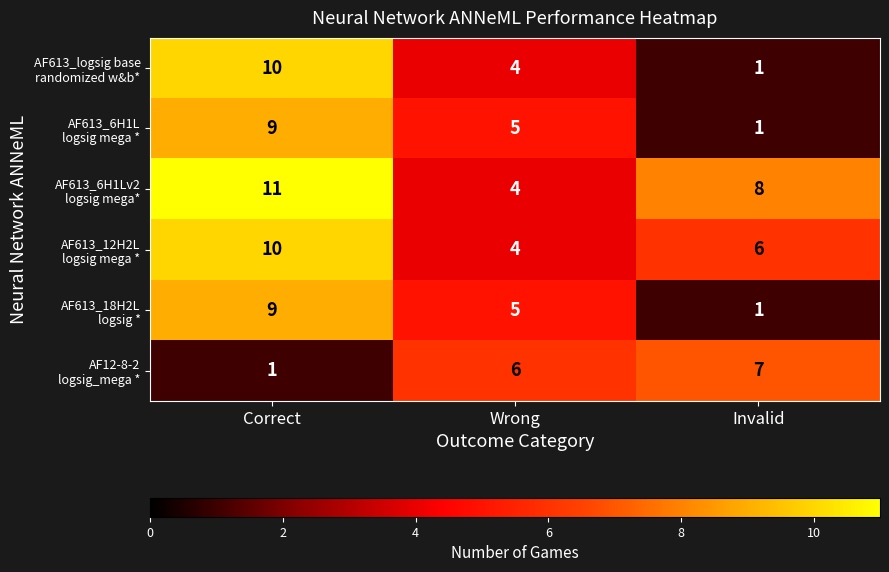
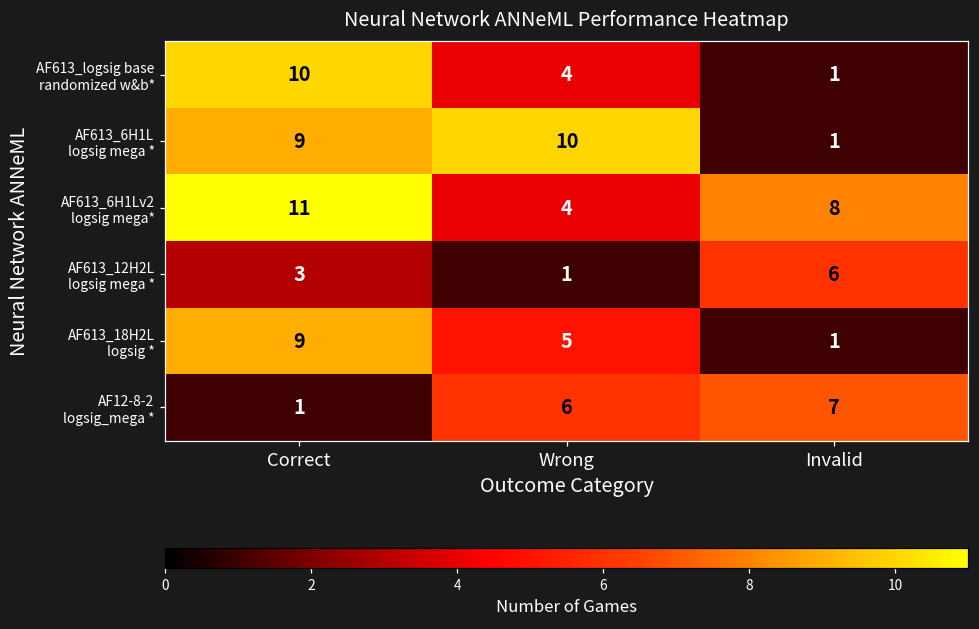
  {
    "AF613_logsig base randomized w&b*": {
      "Correct": 10,
      "Wrong": 4,
      "Invalid": 1
    },
    "AF613_6H1L logsig mega *": {
      "Correct": 9,
-     "Wrong": 5,
+     "Wrong": 10,
      "Invalid": 1
    },
    "AF613_6H1Lv2 logsig mega*": {
      "Correct": 11,
      "Wrong": 4,
      "Invalid": 8
    },
    "AF613_12H2L logsig mega *": {
-     "Correct": 10,
-     "Wrong": 4,
+     "Correct": 3,
+     "Wrong": 1,
      "Invalid": 6
    },
    "AF613_18H2L logsig *": {
      "Correct": 9,
      "Wrong": 5,
      "Invalid": 1
    },
    "AF12-8-2 logsig_mega *": {
      "Correct": 1,
      "Wrong": 6,
      "Invalid": 7
    }
  }
